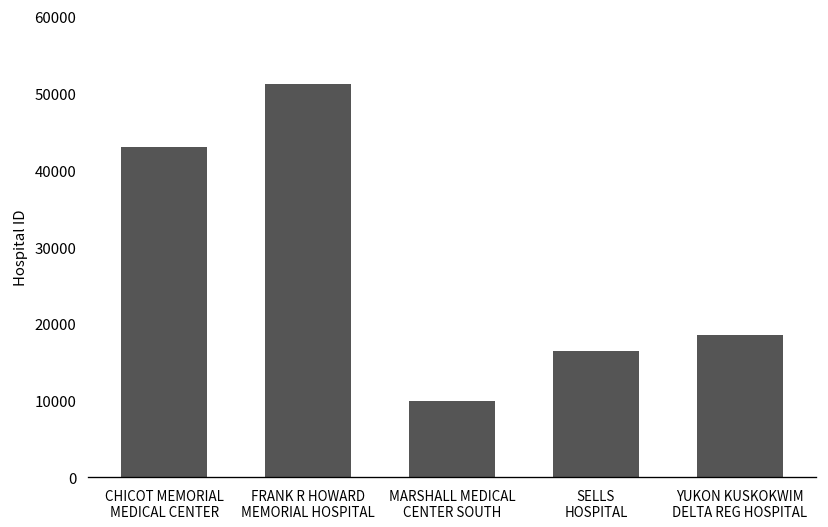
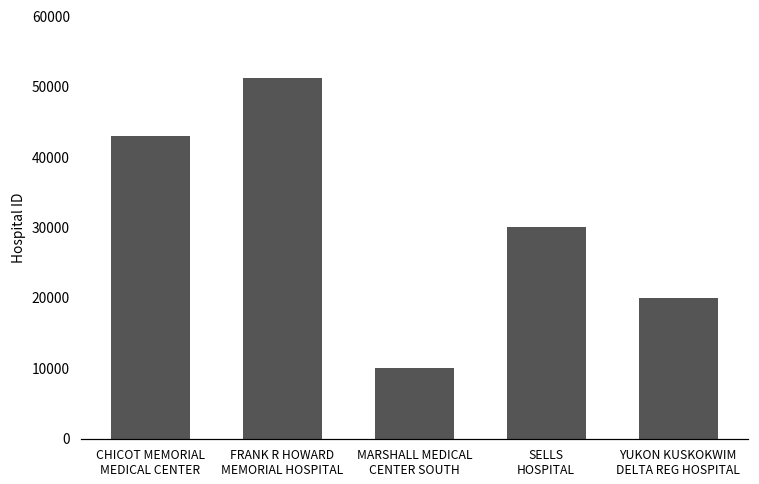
  {
    "CHICOT MEMORIAL MEDICAL CENTER": 43000,
    "FRANK R HOWARD MEMORIAL HOSPITAL": 51000,
    "MARSHALL MEDICAL CENTER SOUTH": 10000,
-   "SELLS HOSPITAL": 16000,
-   "YUKON KUSKOKWIM DELTA REG HOSPITAL": 19000
+   "SELLS HOSPITAL": 30000,
+   "YUKON KUSKOKWIM DELTA REG HOSPITAL": 20000
  }
